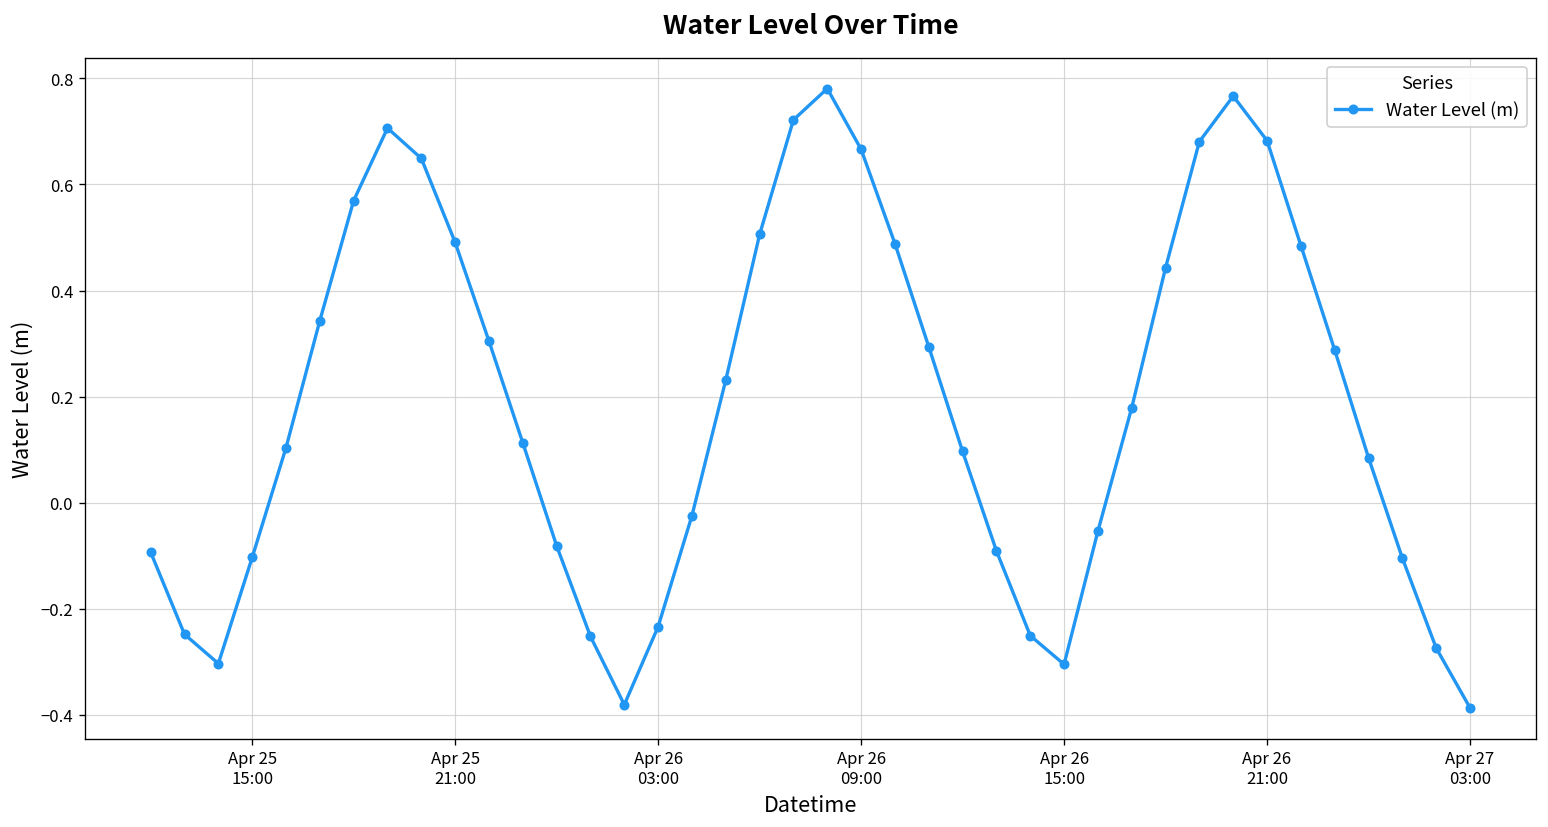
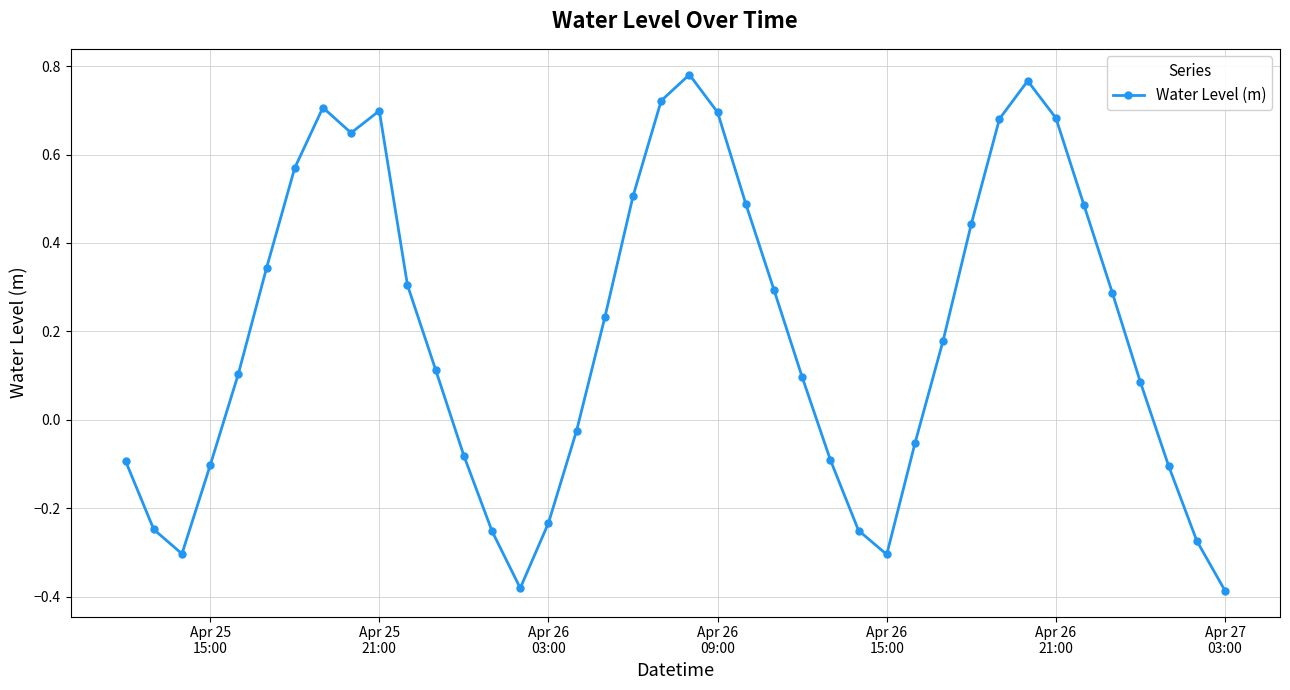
  {
    "Apr 25 15:00": -0.10,
-   "Apr 25 21:00": 0.49,
+   "Apr 25 21:00": 0.70,
    "Apr 26 03:00": -0.23,
-   "Apr 26 09:00": 0.67,
+   "Apr 26 09:00": 0.70,
    "Apr 26 15:00": -0.30,
    "Apr 26 21:00": 0.68,
    "Apr 27 03:00": -0.39
  }
